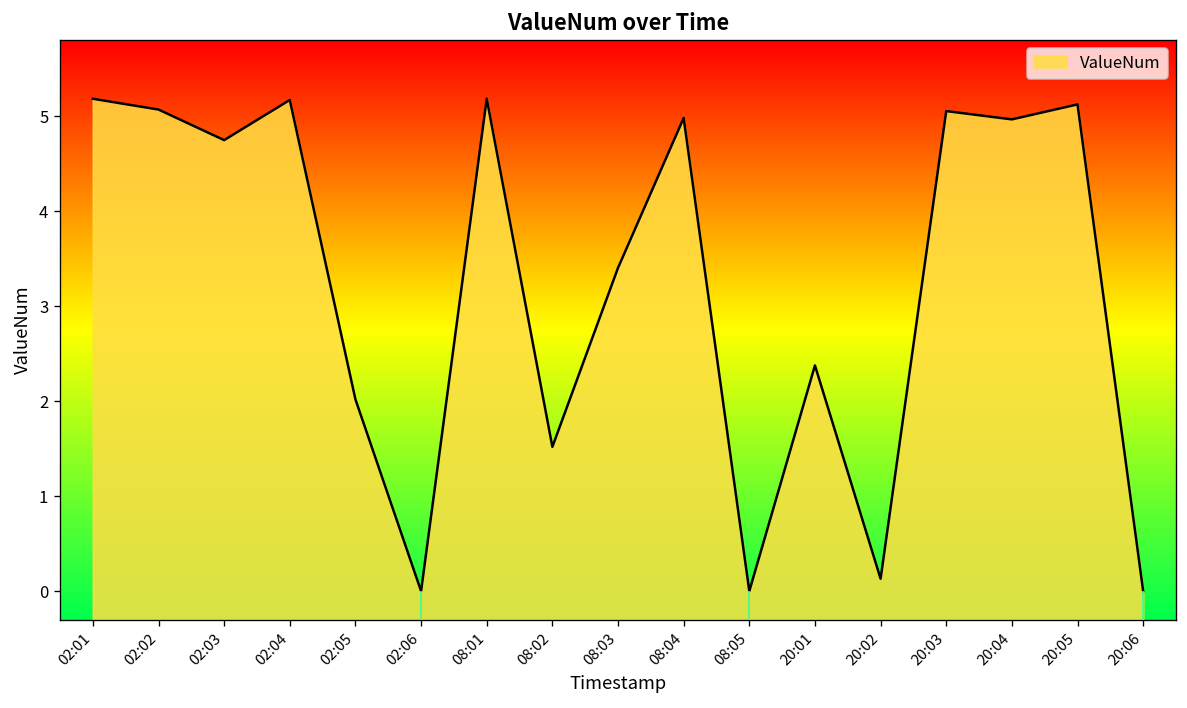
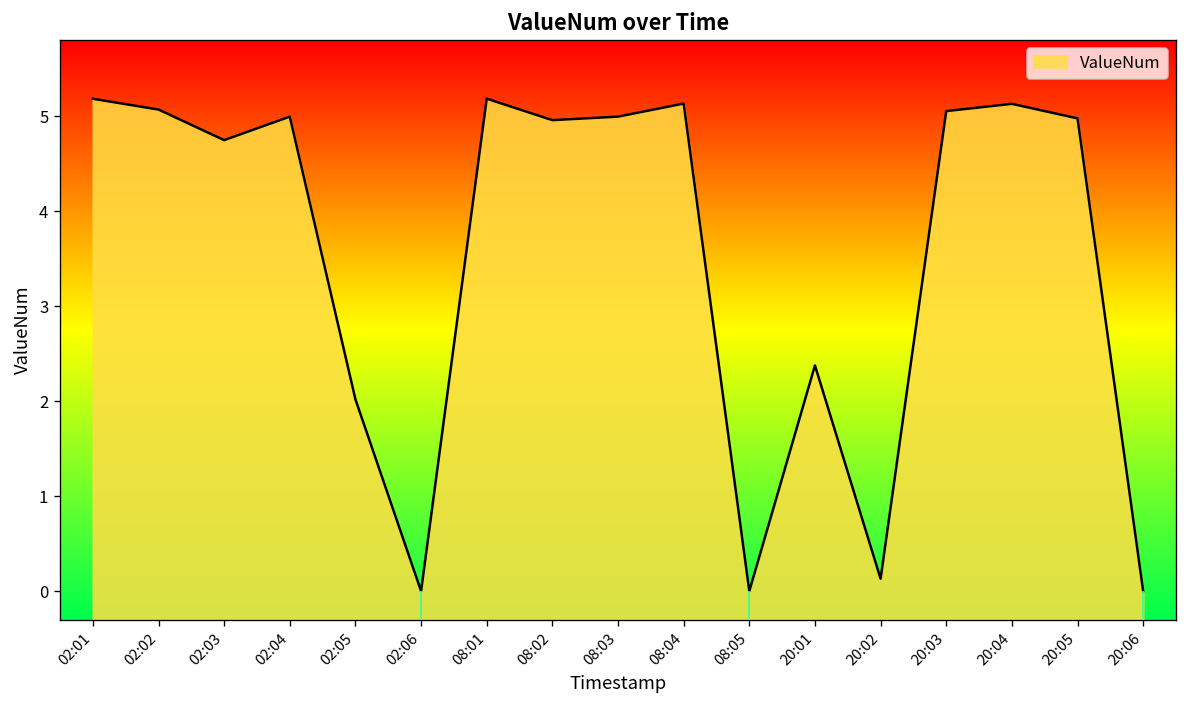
  {
    "02:01": 5.2,
    "02:02": 5.1,
    "02:03": 4.7,
-   "02:04": 5.2,
+   "02:04": 5.0,
    "02:05": 2.0,
    "02:06": 0.0,
    "08:01": 5.2,
-   "08:02": 1.5,
-   "08:03": 3.4,
-   "08:04": 5.0,
+   "08:02": 5.0,
+   "08:03": 5.0,
+   "08:04": 5.1,
    "08:05": 0.0,
    "20:01": 2.4,
    "20:02": 0.1,
    "20:03": 5.1,
-   "20:04": 5.0,
-   "20:05": 5.1,
+   "20:04": 5.1,
+   "20:05": 5.0,
    "20:06": 0.0
  }
